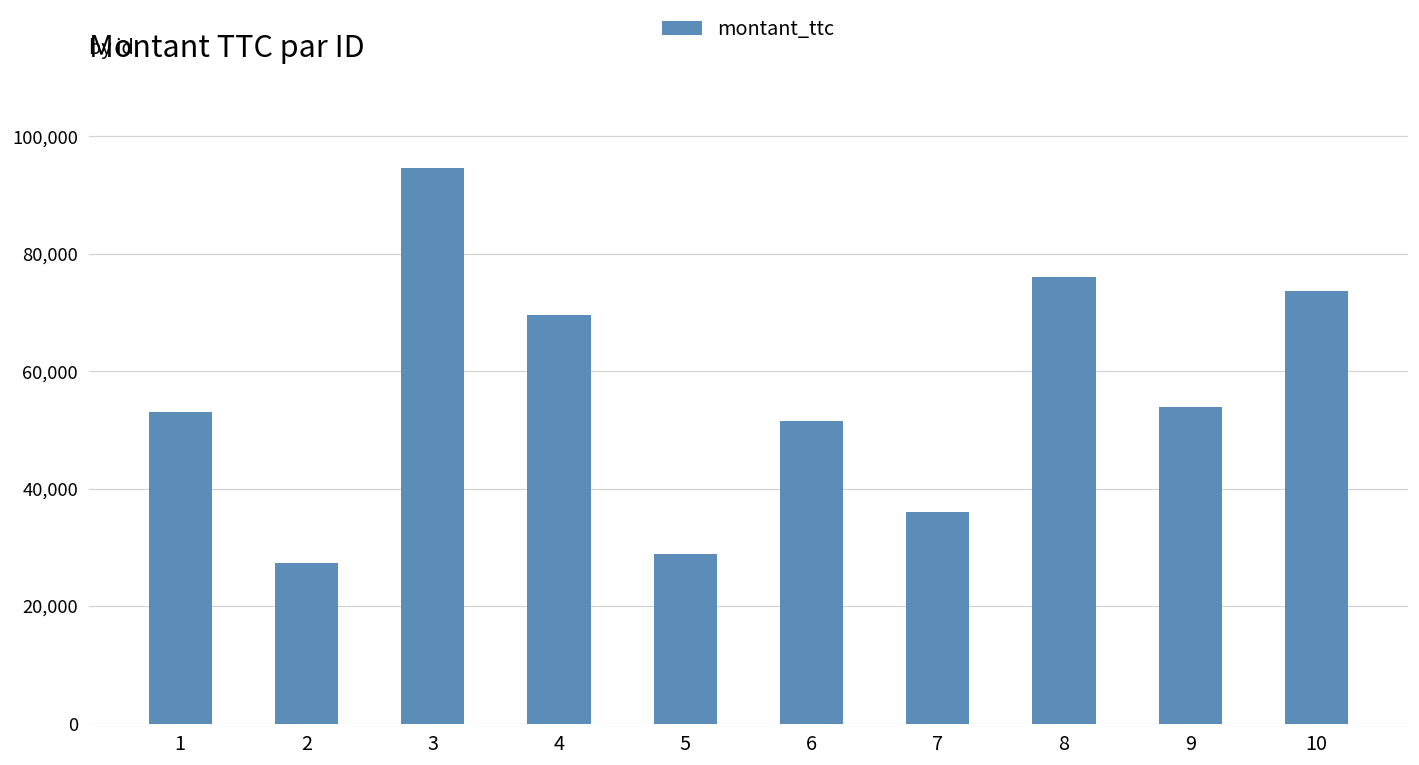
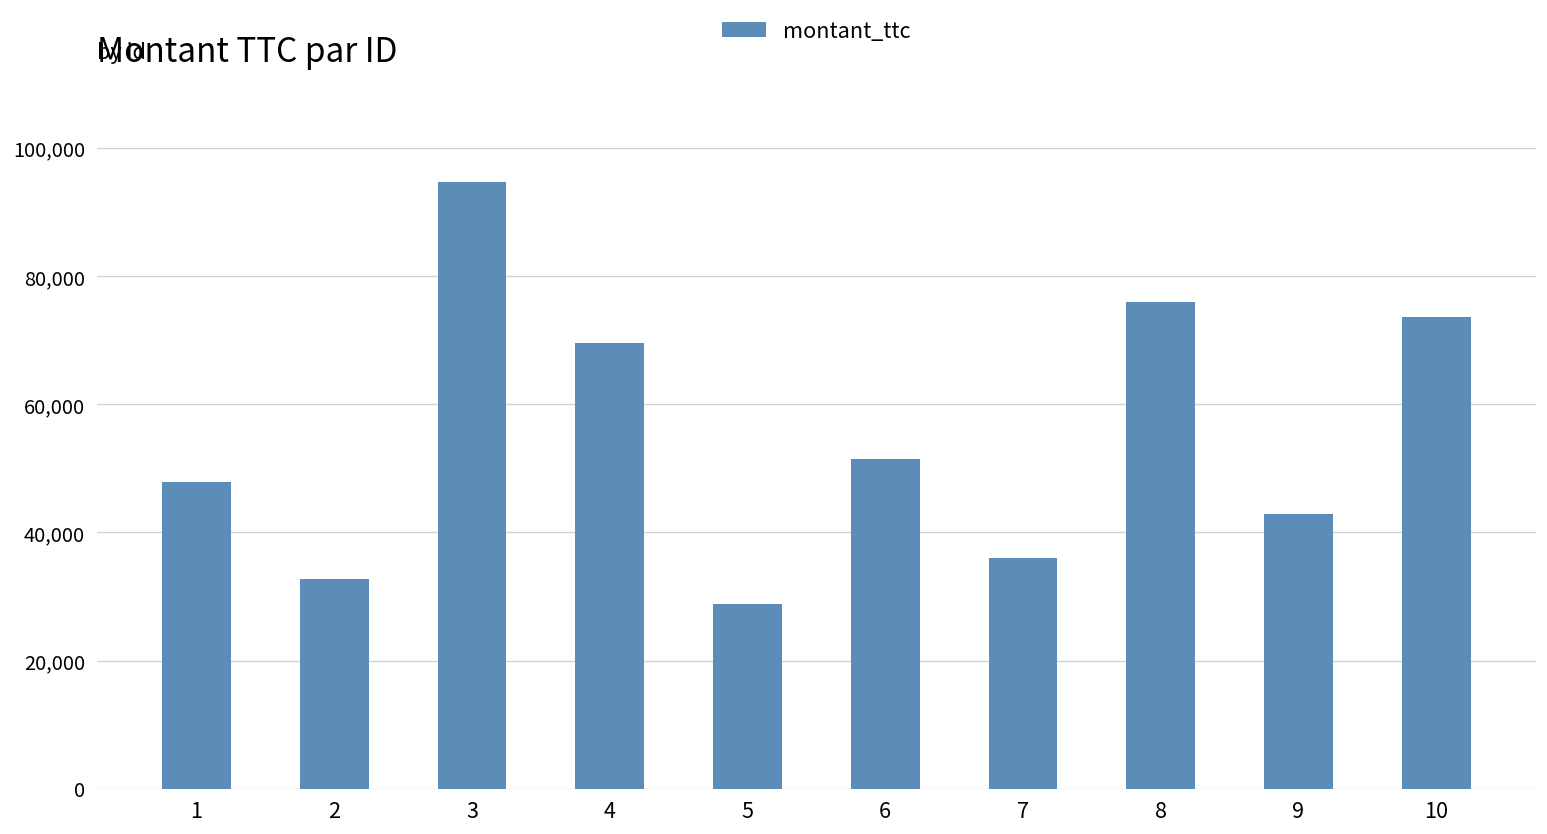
  {
-   "1": "53,000",
-   "2": "27,000",
+   "1": "48,000",
+   "2": "33,000",
    "3": "95,000",
    "4": "70,000",
    "5": "29,000",
    "6": "52,000",
    "7": "36,000",
    "8": "76,000",
-   "9": "54,000",
+   "9": "43,000",
    "10": "74,000"
  }
